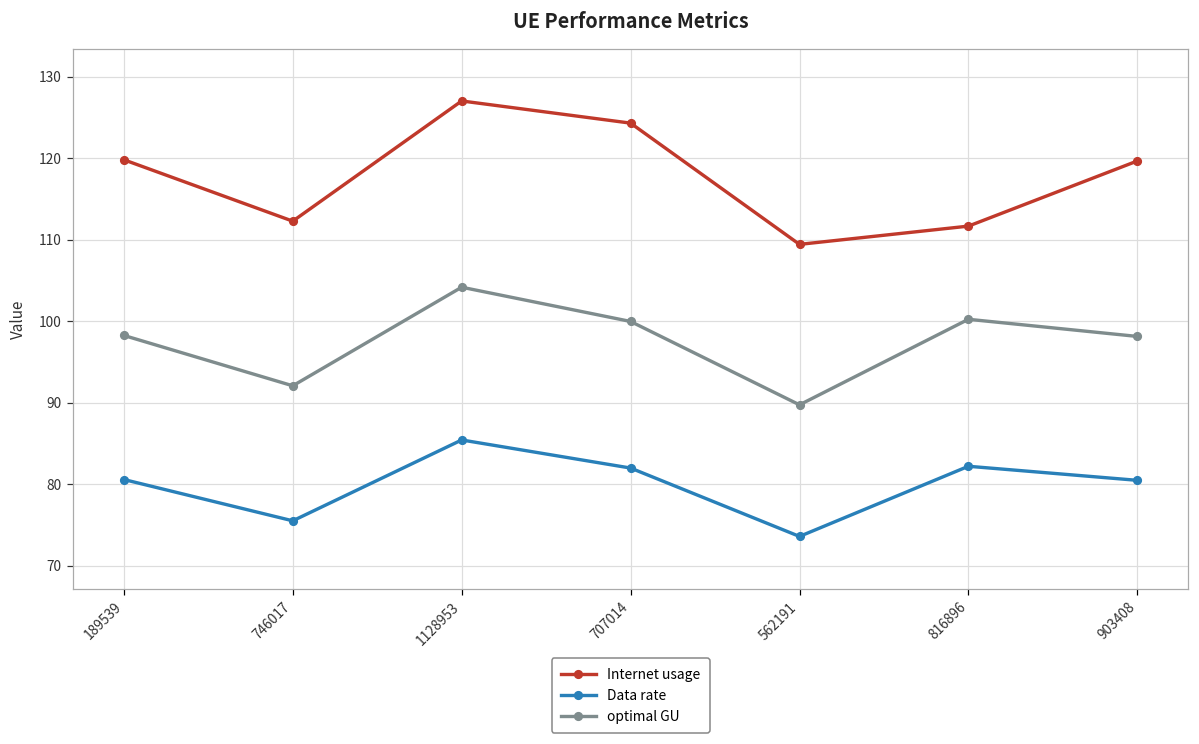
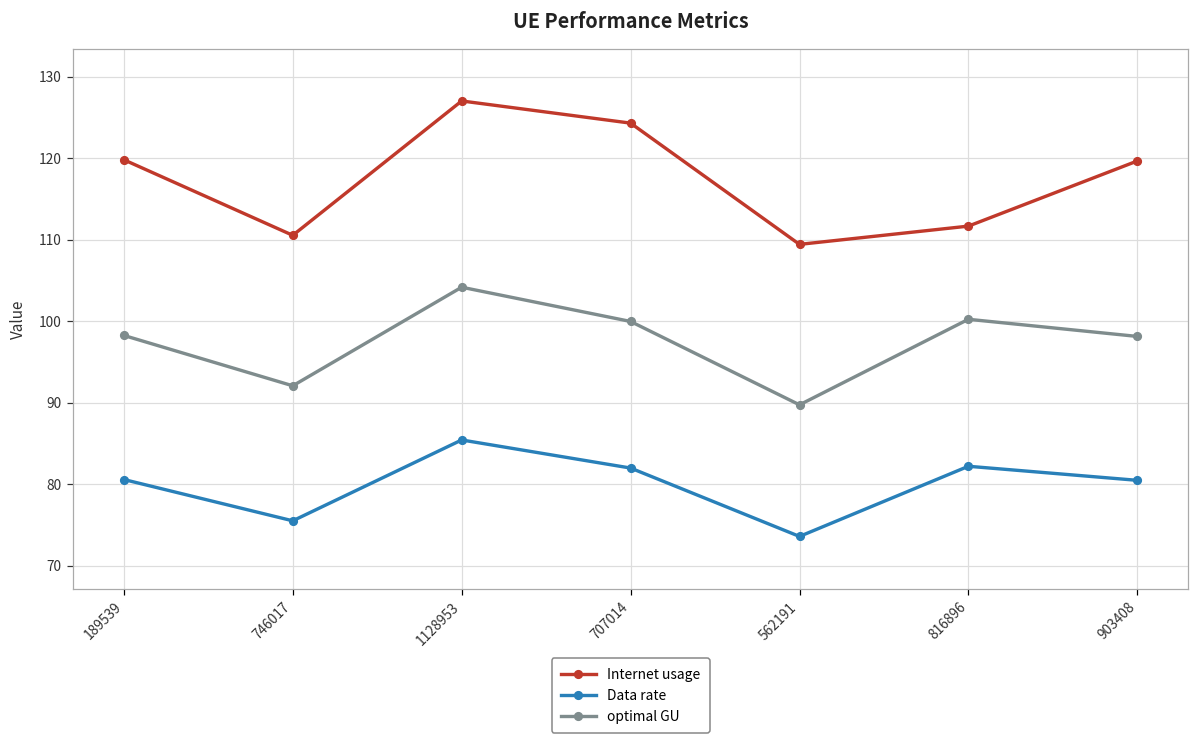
  {
    "Internet usage": {
      "189539": 120,
-     "746017": 112,
+     "746017": 111,
      "1128953": 127,
      "707014": 124,
      "562191": 109,
      "816896": 112,
      "903408": 120
    },
    "Data rate": {
      "189539": 81,
      "746017": 76,
      "1128953": 85,
      "707014": 82,
      "562191": 74,
      "816896": 82,
      "903408": 80
    },
    "optimal GU": {
      "189539": 98,
      "746017": 92,
      "1128953": 104,
      "707014": 100,
      "562191": 90,
      "816896": 100,
      "903408": 98
    }
  }
